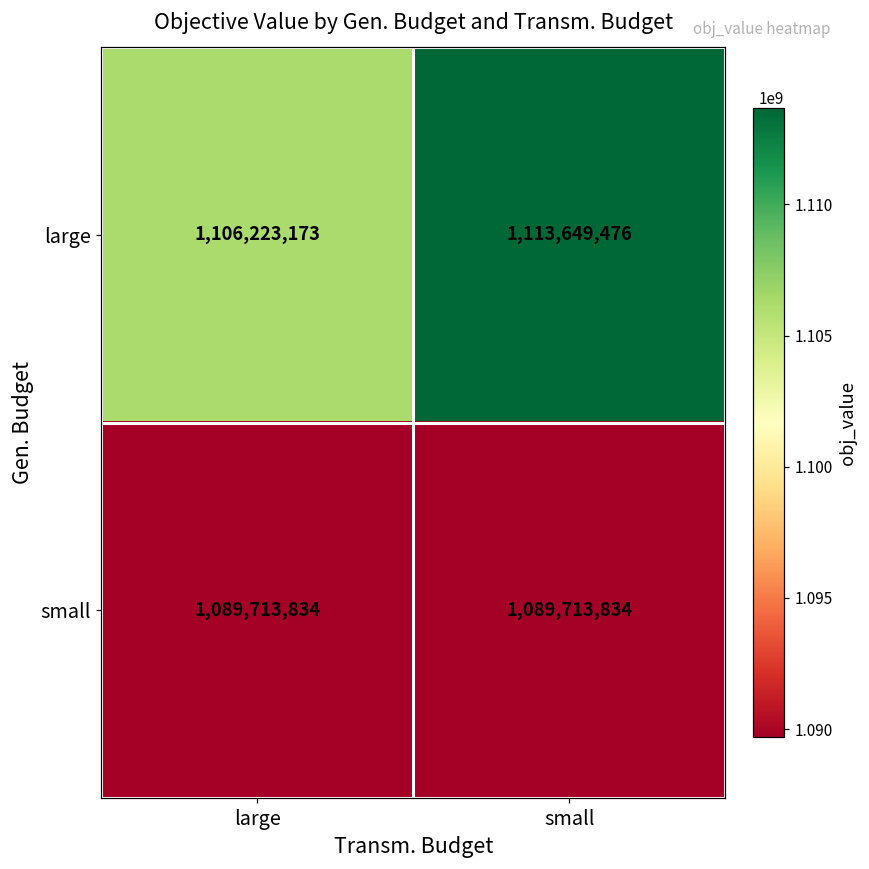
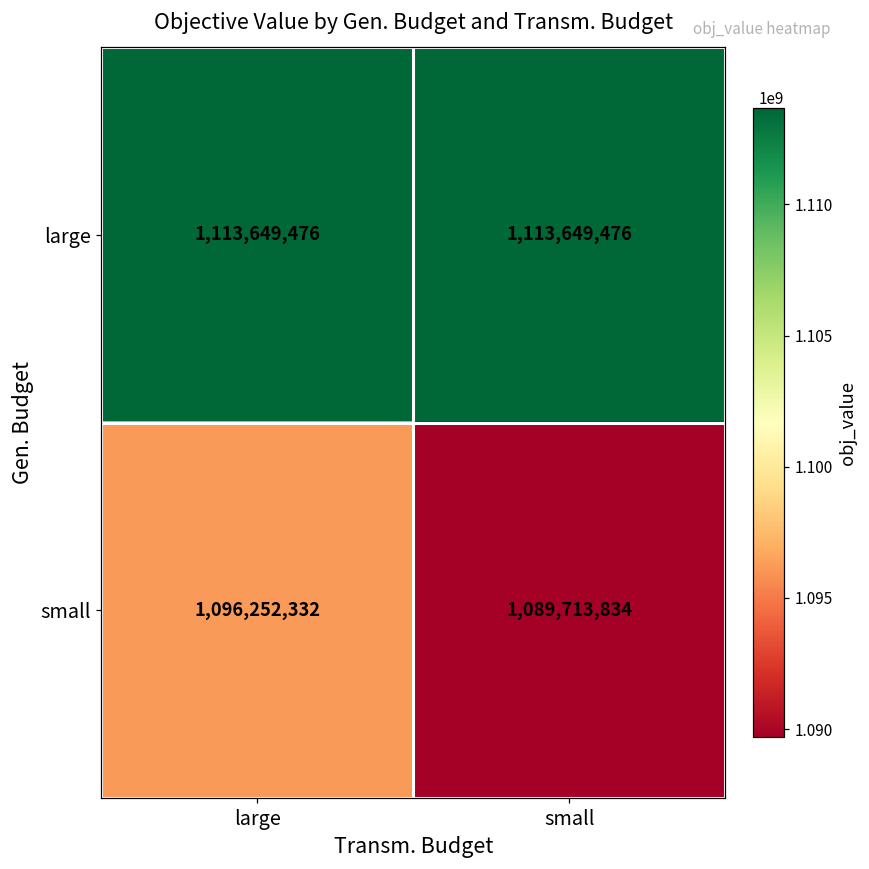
  {
    "large": {
-     "large": "1,106,223,173",
+     "large": "1,113,649,476",
      "small": "1,113,649,476"
    },
    "small": {
-     "large": "1,089,713,834",
+     "large": "1,096,252,332",
      "small": "1,089,713,834"
    }
  }
